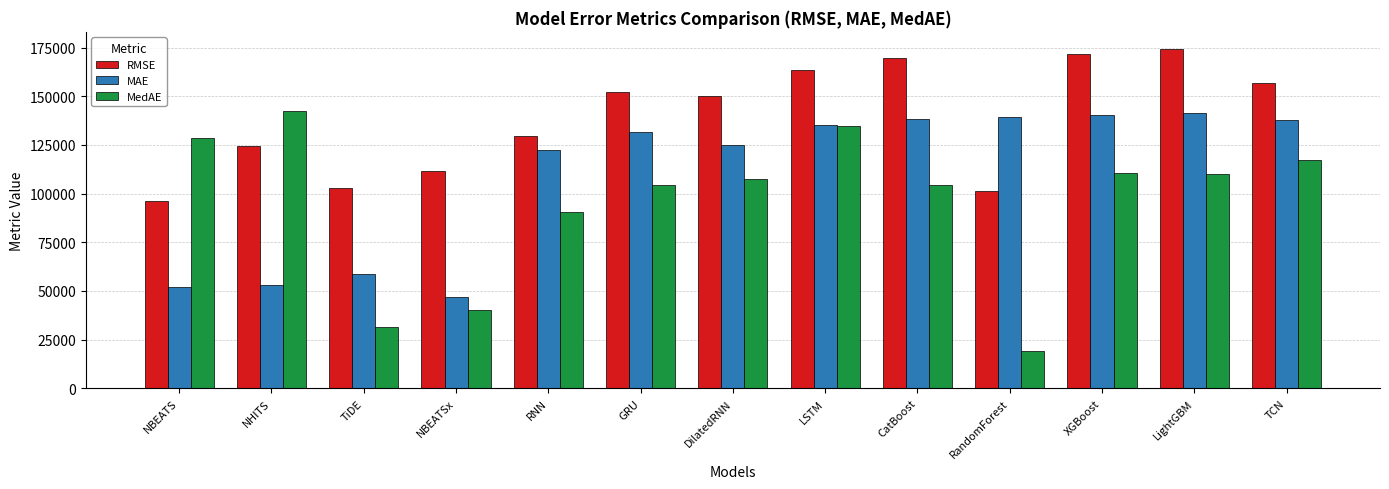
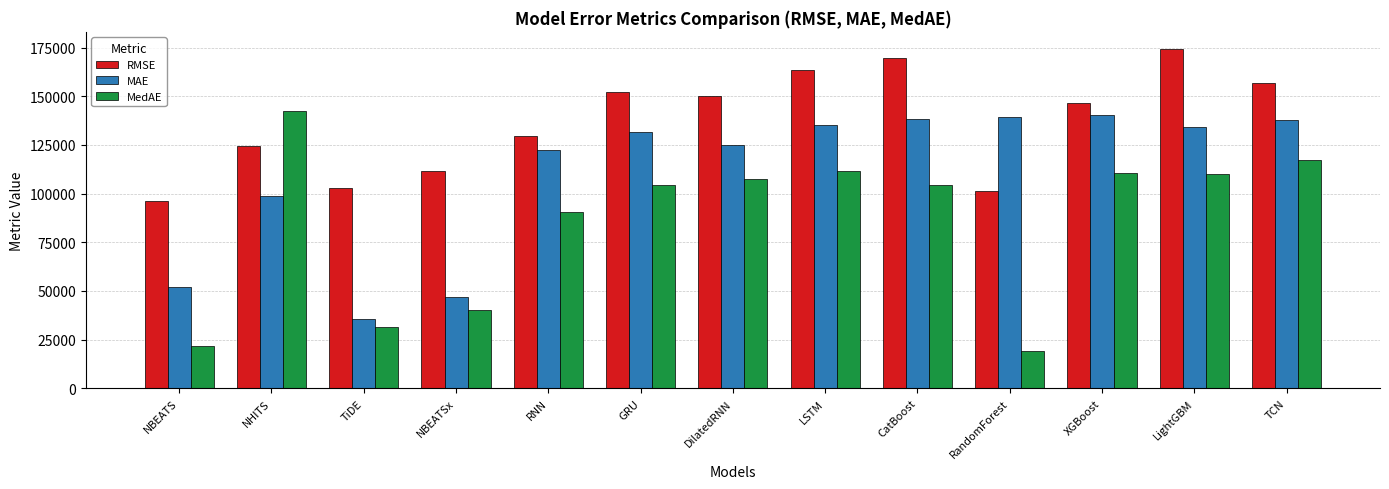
  {
    "RMSE": {
      "NBEATS": 96000,
      "NHITS": 125000,
      "TiDE": 103000,
      "NBEATSx": 111000,
      "RNN": 130000,
      "GRU": 152000,
      "DilatedRNN": 150000,
      "LSTM": 164000,
      "CatBoost": 170000,
      "RandomForest": 102000,
-     "XGBoost": 172000,
+     "XGBoost": 147000,
      "LightGBM": 174000,
      "TCN": 157000
    },
    "MAE": {
      "NBEATS": 52000,
-     "NHITS": 53000,
-     "TiDE": 59000,
+     "NHITS": 99000,
+     "TiDE": 36000,
      "NBEATSx": 47000,
      "RNN": 122000,
      "GRU": 132000,
      "DilatedRNN": 125000,
      "LSTM": 135000,
      "CatBoost": 138000,
      "RandomForest": 139000,
      "XGBoost": 140000,
-     "LightGBM": 141000,
+     "LightGBM": 134000,
      "TCN": 138000
    },
    "MedAE": {
-     "NBEATS": 129000,
+     "NBEATS": 22000,
      "NHITS": 142000,
      "TiDE": 31000,
      "NBEATSx": 40000,
      "RNN": 90000,
      "GRU": 104000,
      "DilatedRNN": 107000,
-     "LSTM": 135000,
+     "LSTM": 112000,
      "CatBoost": 104000,
      "RandomForest": 19000,
      "XGBoost": 111000,
      "LightGBM": 110000,
      "TCN": 117000
    }
  }
